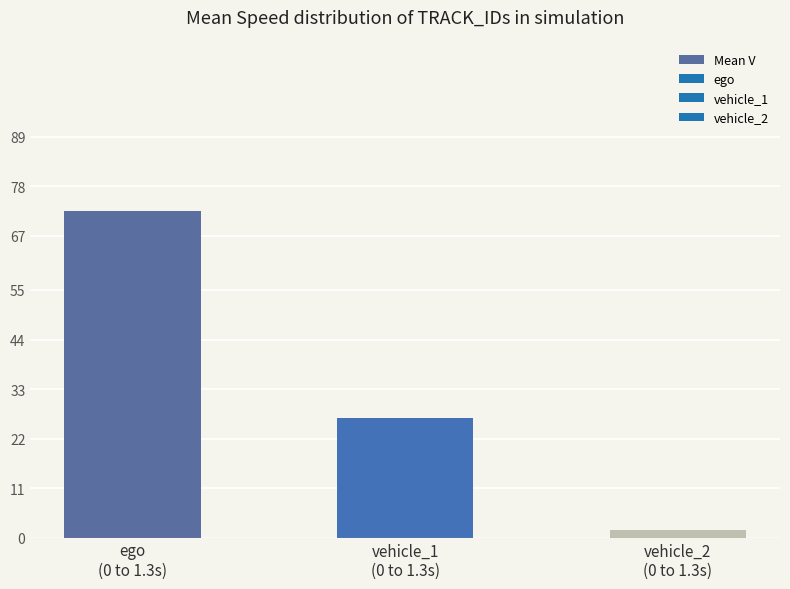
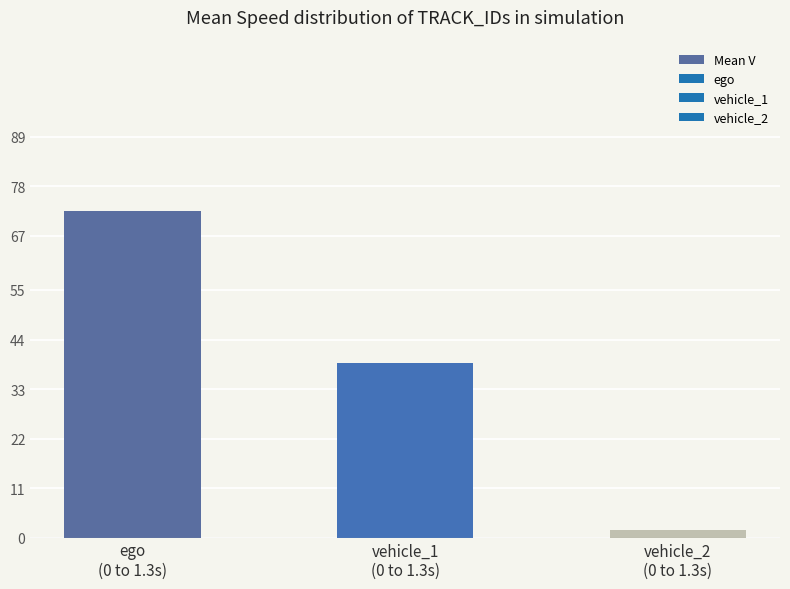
  {
    "ego (0 to 1.3s)": 72,
-   "vehicle_1 (0 to 1.3s)": 26,
+   "vehicle_1 (0 to 1.3s)": 39,
    "vehicle_2 (0 to 1.3s)": 2
  }
